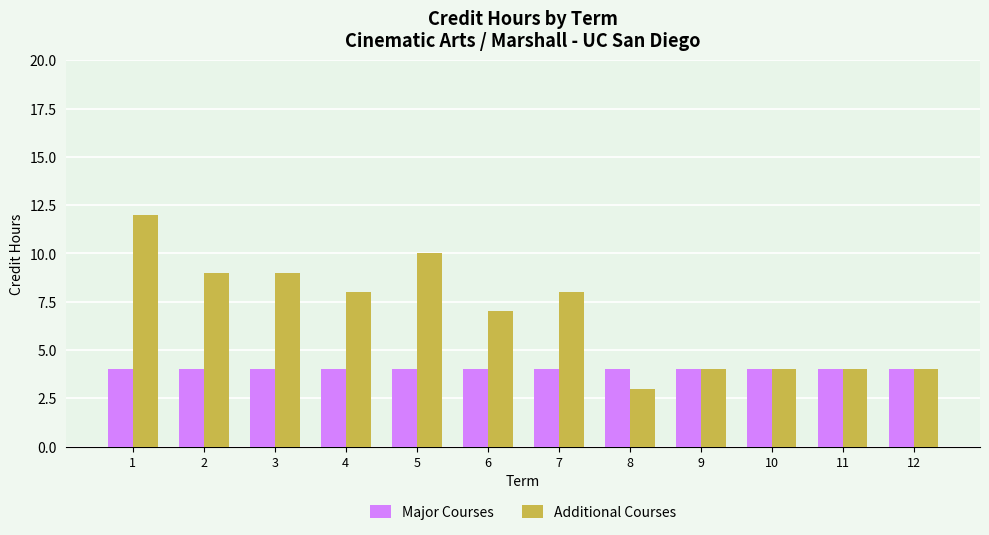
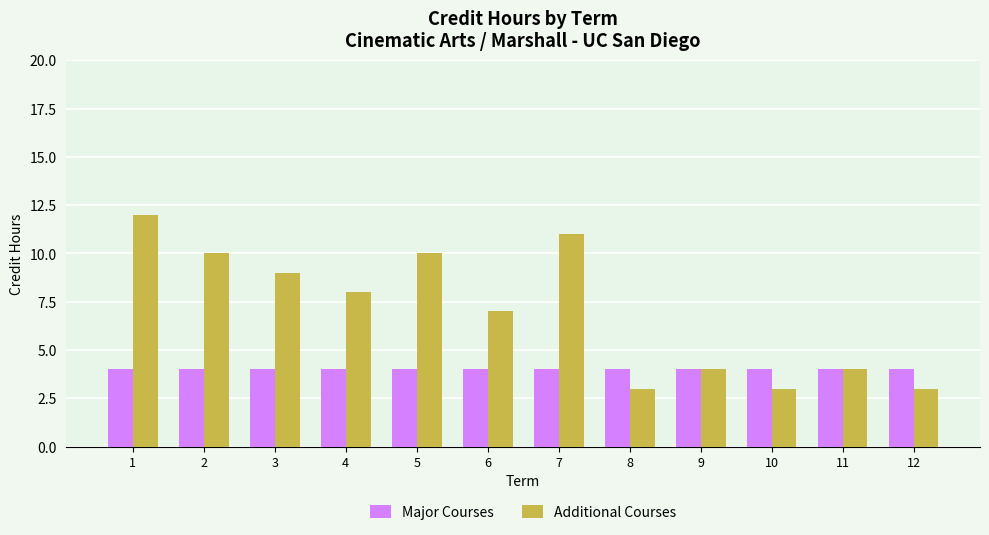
  {
    "Major Courses": {
      "1": 4,
      "2": 4,
      "3": 4,
      "4": 4,
      "5": 4,
      "6": 4,
      "7": 4,
      "8": 4,
      "9": 4,
      "10": 4,
      "11": 4,
      "12": 4
    },
    "Additional Courses": {
      "1": 12,
-     "2": 9,
+     "2": 10,
      "3": 9,
      "4": 8,
      "5": 10,
      "6": 7,
-     "7": 8,
+     "7": 11,
      "8": 3,
      "9": 4,
-     "10": 4,
+     "10": 3,
      "11": 4,
-     "12": 4
+     "12": 3
    }
  }
